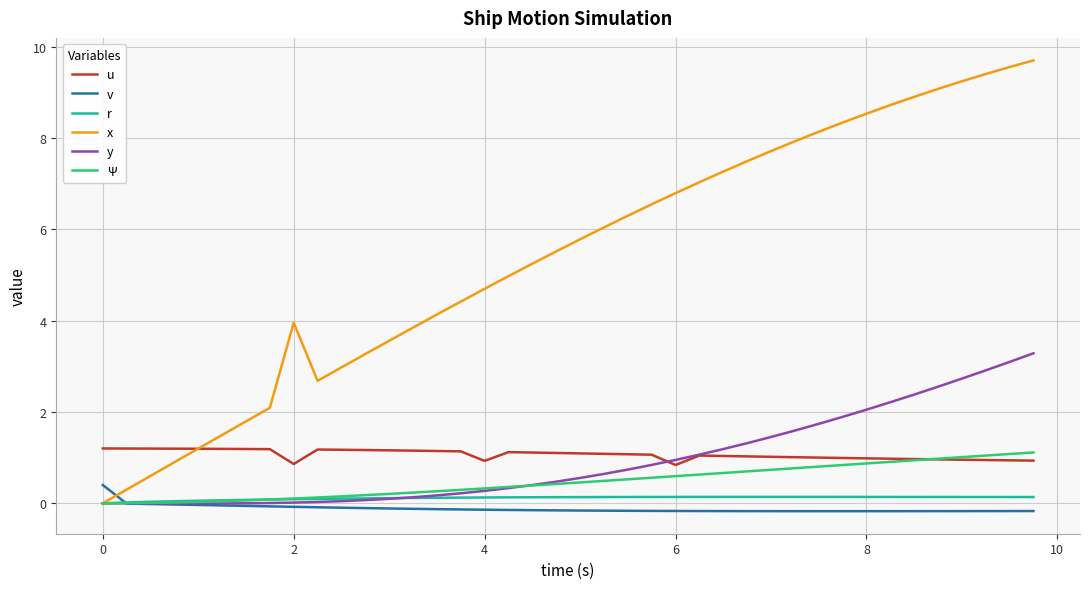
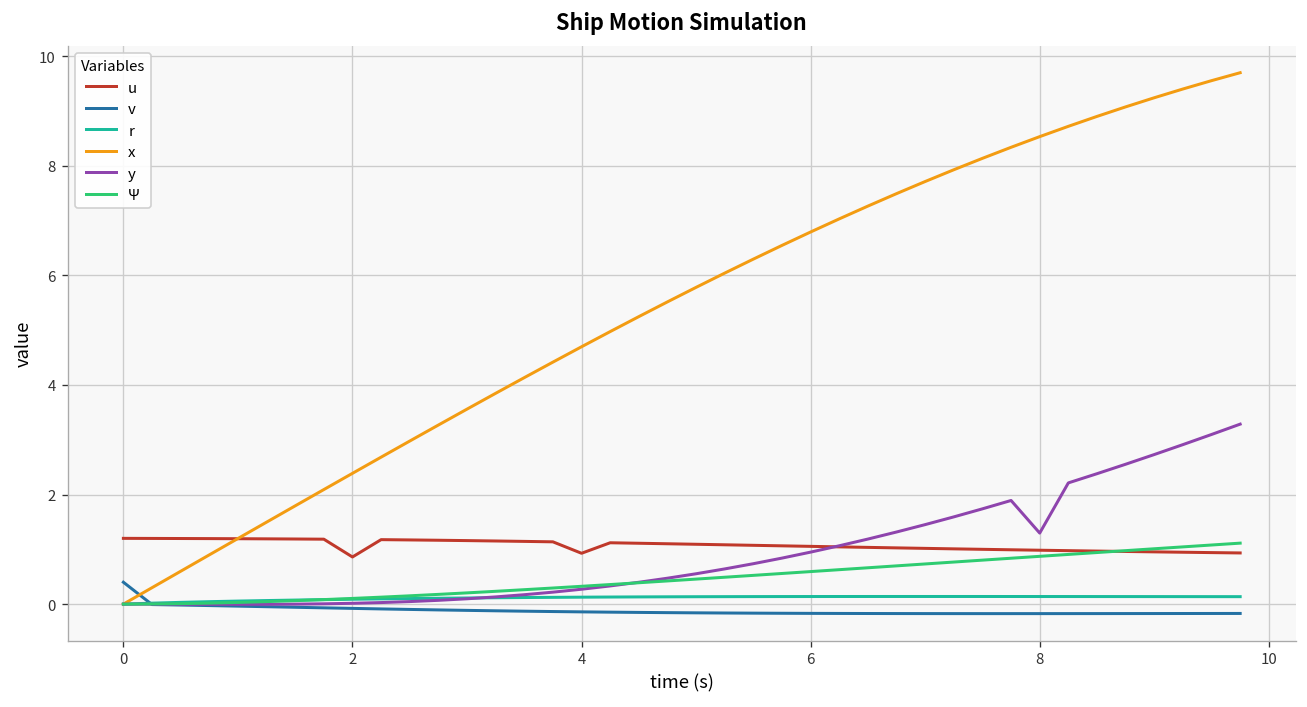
  {
    "u": {
      "0": 1.2,
      "2": 0.9,
      "4": 0.9,
-     "6": 0.8,
+     "6": 1.1,
      "8": 1.0
    },
    "v": {
      "0": 0.4,
      "2": -0.1,
      "4": -0.1,
      "6": -0.2,
      "8": -0.2
    },
    "x": {
-     "2": 4.0,
+     "2": 2.4,
      "4": 4.7,
      "6": 6.8,
      "8": 8.5
    },
    "y": {
      "2": 0.0,
      "6": 0.9,
-     "8": 2.0
+     "8": 1.3
    }
  }
